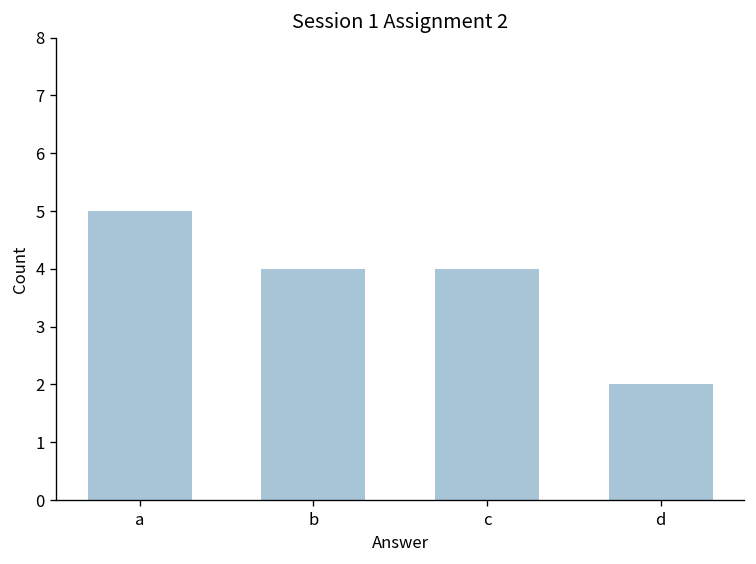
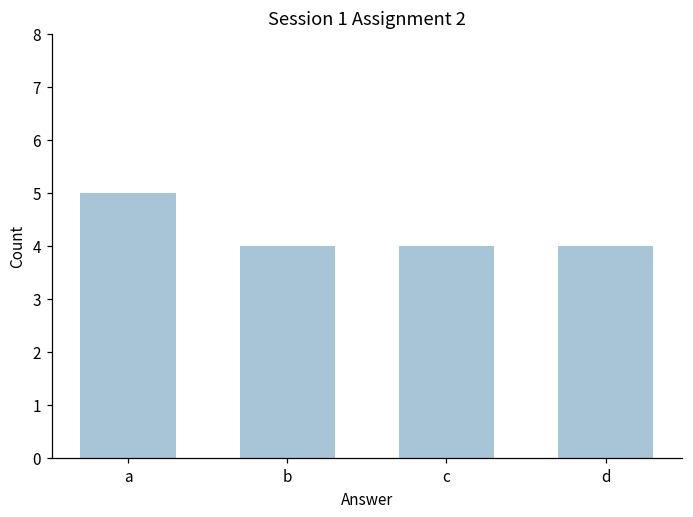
  {
    "a": 5,
    "b": 4,
    "c": 4,
-   "d": 2
+   "d": 4
  }
